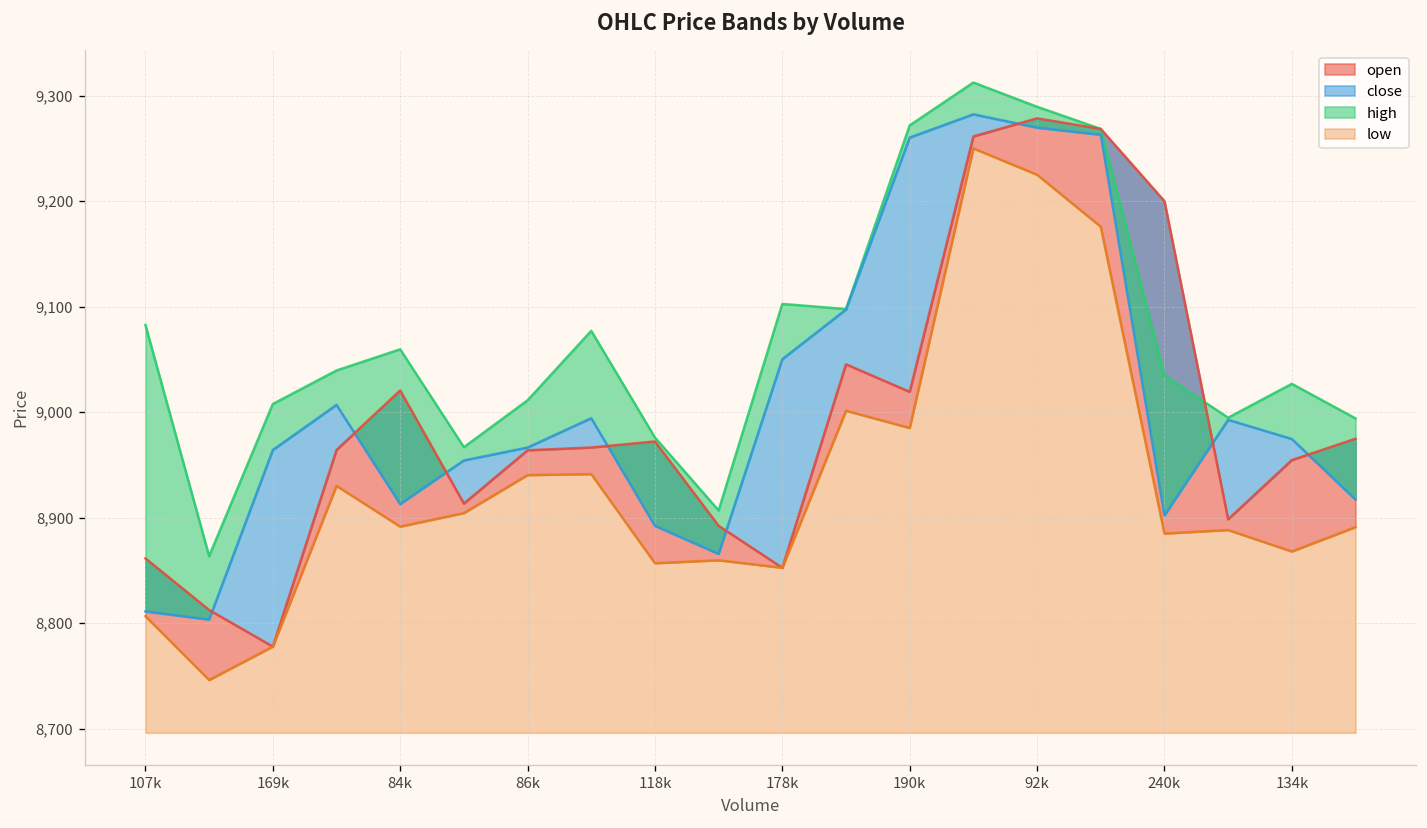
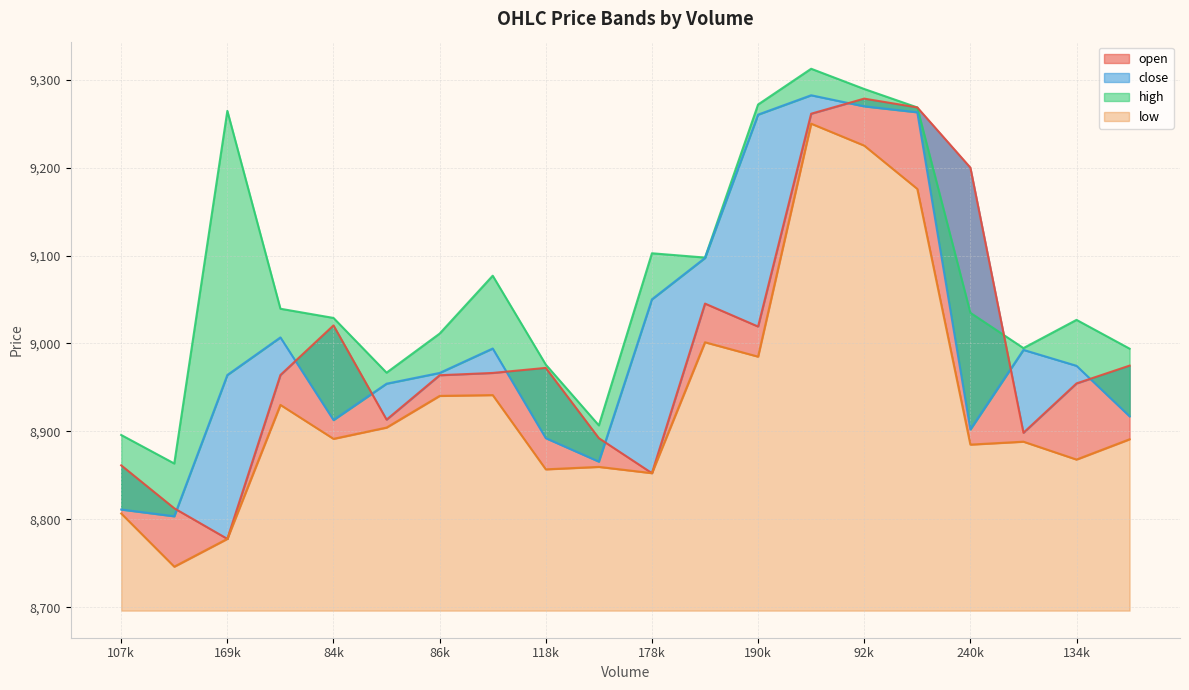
  {
    "high": {
-     "107k": "9,080",
-     "169k": "9,010",
-     "84k": "9,060",
+     "107k": "8,900",
+     "169k": "9,260",
+     "84k": "9,030",
      "86k": "9,010",
      "118k": "8,980",
      "178k": "9,100",
      "190k": "9,270",
      "92k": "9,290",
      "240k": "9,030",
      "134k": "9,030"
    }
  }
